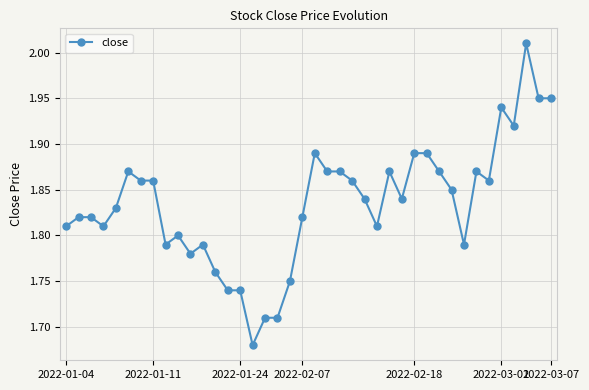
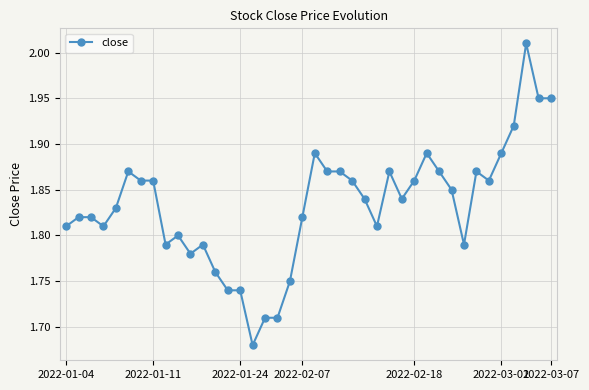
  {
    "2022-01-04": 1.81,
    "2022-01-24": 1.74,
    "2022-02-07": 1.82,
-   "2022-02-18": 1.89,
-   "2022-03-01": 1.94,
+   "2022-02-18": 1.86,
+   "2022-03-01": 1.89,
    "2022-03-07": 1.95
  }
